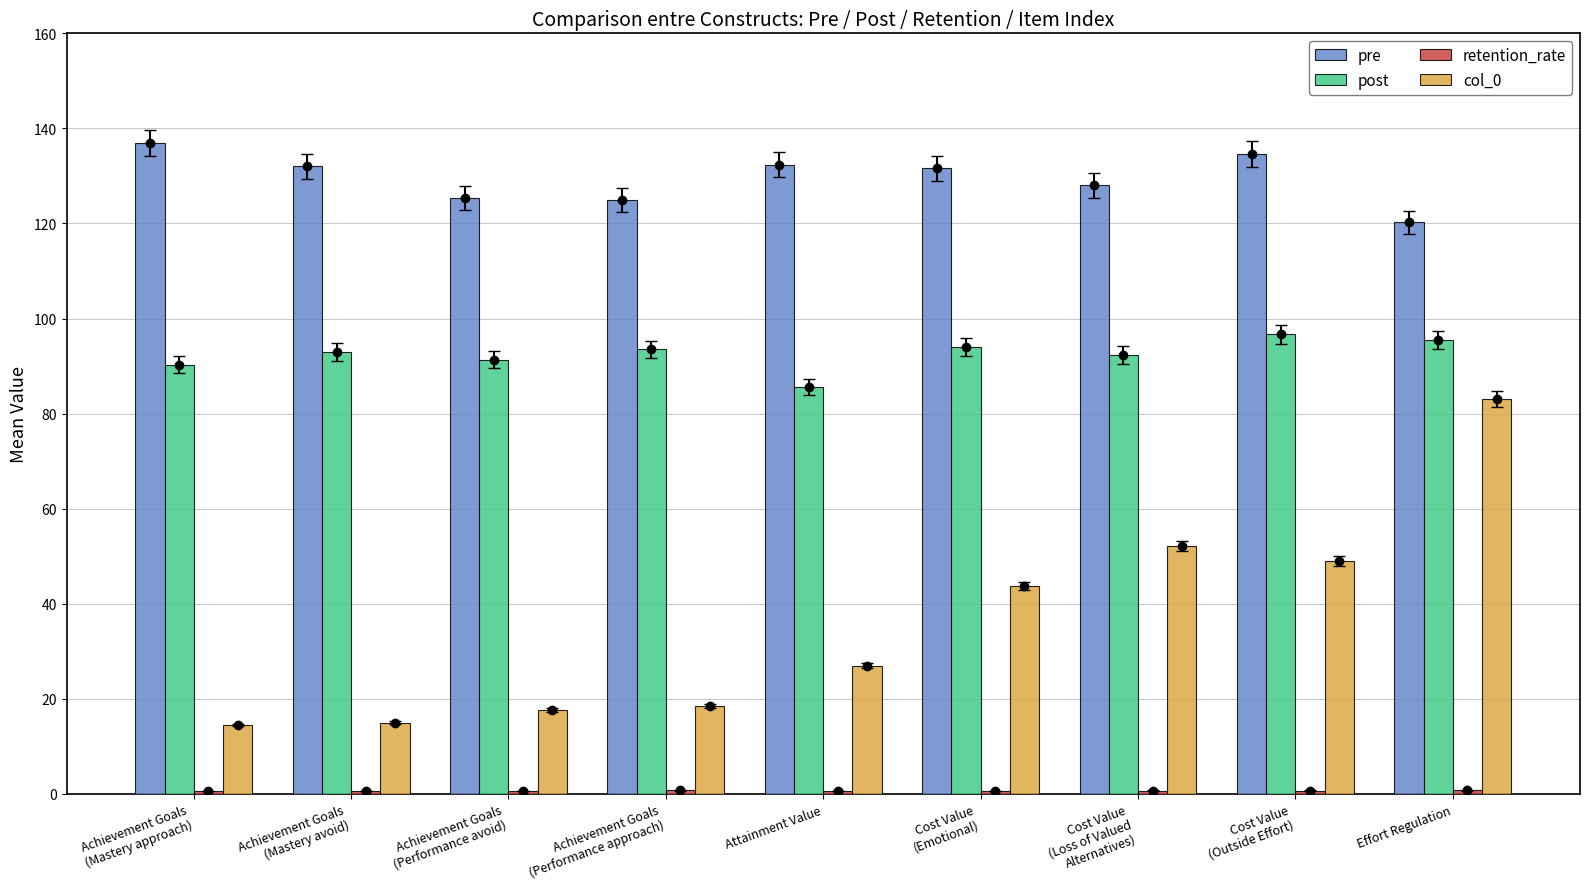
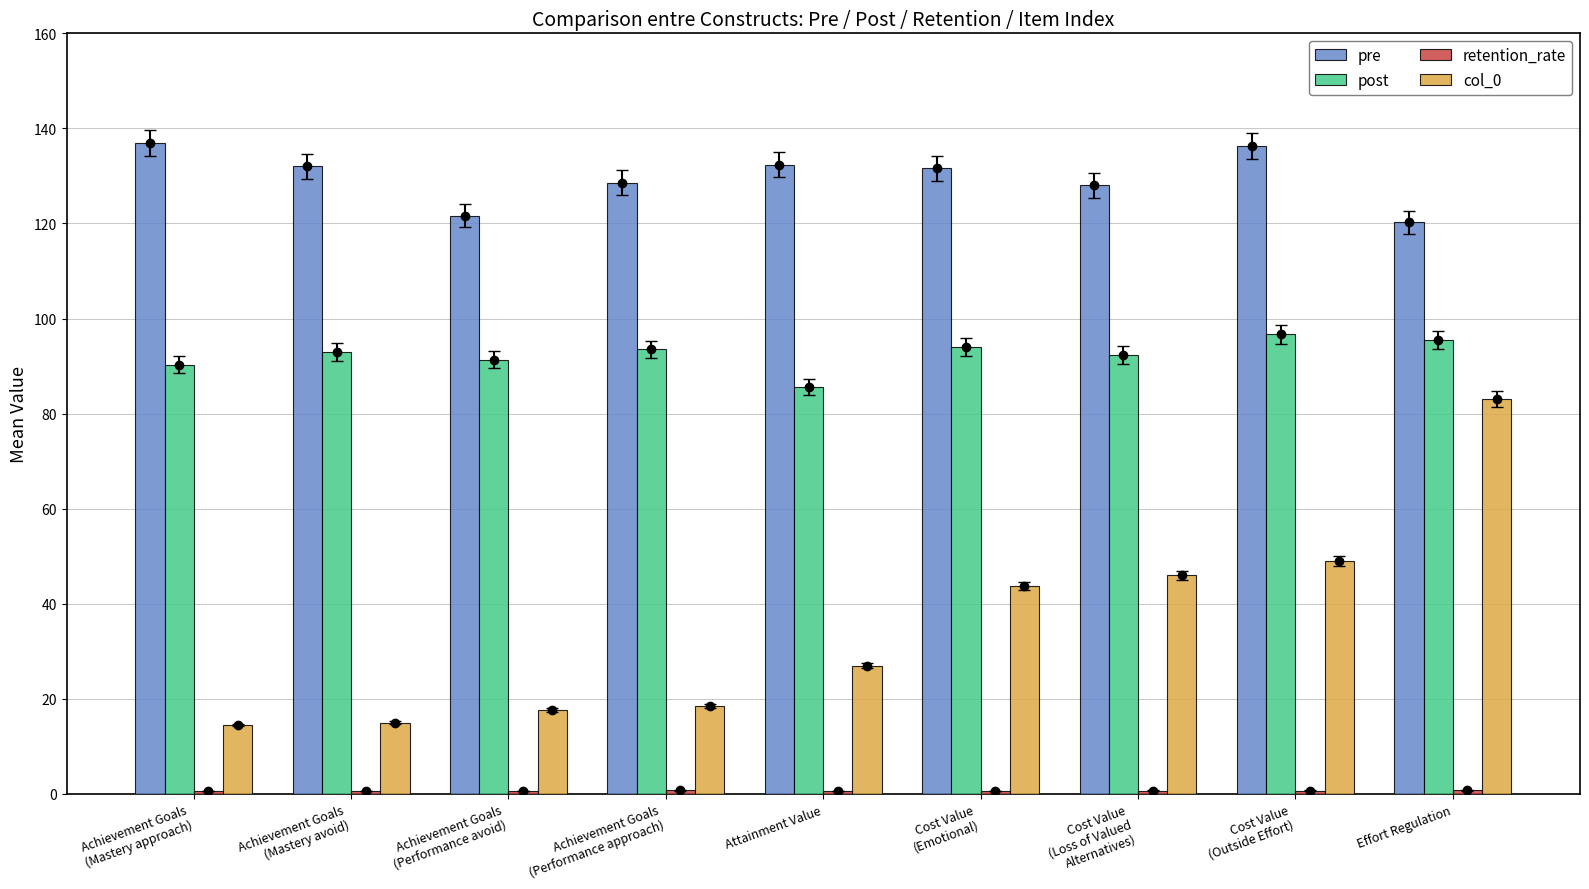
  {
    "pre": {
      "Achievement Goals (Mastery approach)": 137,
      "Achievement Goals (Mastery avoid)": 132,
-     "Achievement Goals (Performance avoid)": 125,
-     "Achievement Goals (Performance approach)": 125,
+     "Achievement Goals (Performance avoid)": 122,
+     "Achievement Goals (Performance approach)": 129,
      "Attainment Value": 132,
      "Cost Value (Emotional)": 132,
      "Cost Value (Loss of Valued Alternatives)": 128,
-     "Cost Value (Outside Effort)": 135,
+     "Cost Value (Outside Effort)": 136,
      "Effort Regulation": 120
    },
    "post": {
      "Achievement Goals (Mastery approach)": 90,
      "Achievement Goals (Mastery avoid)": 93,
      "Achievement Goals (Performance avoid)": 91,
      "Achievement Goals (Performance approach)": 94,
      "Attainment Value": 86,
      "Cost Value (Emotional)": 94,
      "Cost Value (Loss of Valued Alternatives)": 92,
      "Cost Value (Outside Effort)": 97,
      "Effort Regulation": 96
    },
    "retention_rate": {
      "Achievement Goals (Mastery approach)": 1,
      "Achievement Goals (Mastery avoid)": 1,
      "Achievement Goals (Performance avoid)": 1,
      "Achievement Goals (Performance approach)": 1,
      "Attainment Value": 1,
      "Cost Value (Emotional)": 1,
      "Cost Value (Loss of Valued Alternatives)": 1,
      "Cost Value (Outside Effort)": 1,
      "Effort Regulation": 1
    },
    "col_0": {
      "Achievement Goals (Mastery approach)": 15,
      "Achievement Goals (Mastery avoid)": 15,
      "Achievement Goals (Performance avoid)": 18,
      "Achievement Goals (Performance approach)": 19,
      "Attainment Value": 27,
      "Cost Value (Emotional)": 44,
-     "Cost Value (Loss of Valued Alternatives)": 52,
+     "Cost Value (Loss of Valued Alternatives)": 46,
      "Cost Value (Outside Effort)": 49,
      "Effort Regulation": 83
    }
  }
